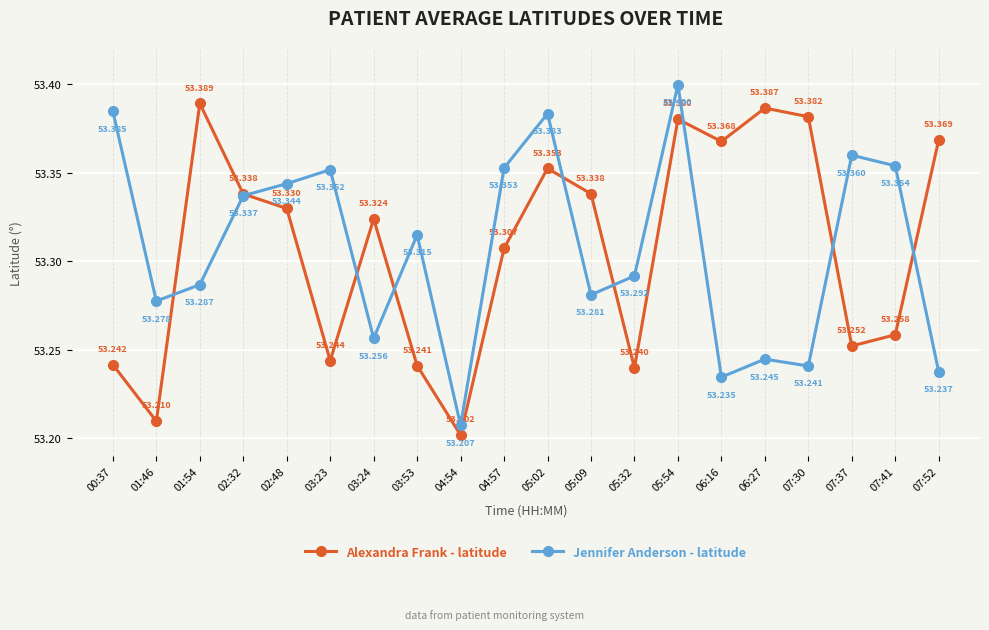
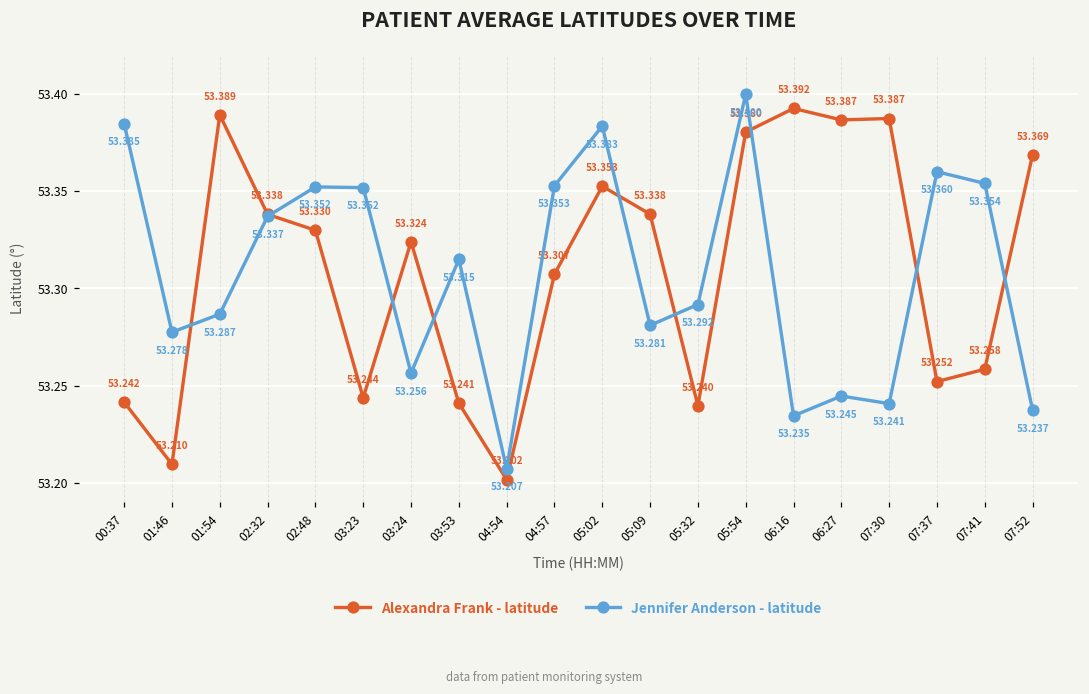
  {
    "Alexandra Frank - latitude": {
      "00:37": 53.242,
      "01:46": 53.210,
      "01:54": 53.389,
      "03:23": 53.244,
      "03:24": 53.324,
      "03:53": 53.241,
      "04:54": 53.202,
      "04:57": 53.307,
      "05:02": 53.353,
      "05:09": 53.338,
      "05:32": 53.240,
-     "06:16": 53.368,
+     "06:16": 53.392,
      "06:27": 53.387,
-     "07:30": 53.382,
+     "07:30": 53.387,
      "07:37": 53.252,
      "07:41": 53.258,
      "07:52": 53.369
    },
    "Jennifer Anderson - latitude": {
      "00:37": 53.385,
      "01:46": 53.278,
      "01:54": 53.287,
-     "02:48": 53.344,
+     "02:48": 53.352,
      "03:23": 53.352,
      "03:24": 53.256,
      "03:53": 53.315,
      "04:54": 53.207,
      "04:57": 53.353,
      "05:02": 53.383,
      "05:09": 53.281,
      "05:32": 53.292,
      "06:16": 53.235,
      "06:27": 53.245,
      "07:30": 53.241,
      "07:37": 53.360,
      "07:41": 53.354,
      "07:52": 53.237
    }
  }
